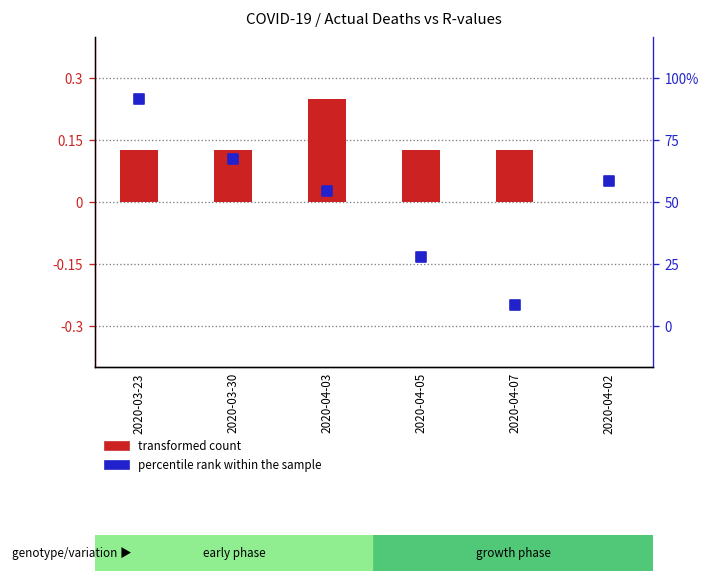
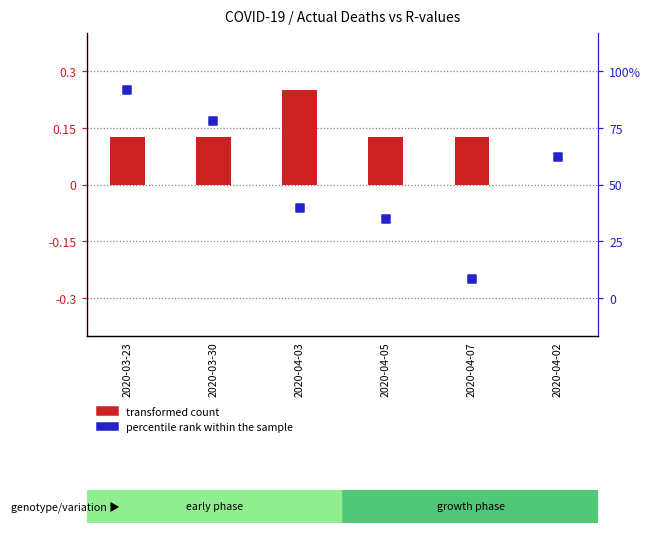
  {
    "transformed count": {
      "2020-03-23": 0.12,
      "2020-03-30": 0.12,
      "2020-04-03": 0.25,
      "2020-04-05": 0.12,
      "2020-04-07": 0.12,
      "2020-04-02": 0.00
    },
    "percentile rank within the sample": {
-     "2020-03-30": 0.10,
-     "2020-04-03": 0.03,
-     "2020-04-05": -0.13,
-     "2020-04-02": 0.05
+     "2020-03-30": 0.17,
+     "2020-04-03": -0.06,
+     "2020-04-05": -0.09,
+     "2020-04-02": 0.07
    }
  }
